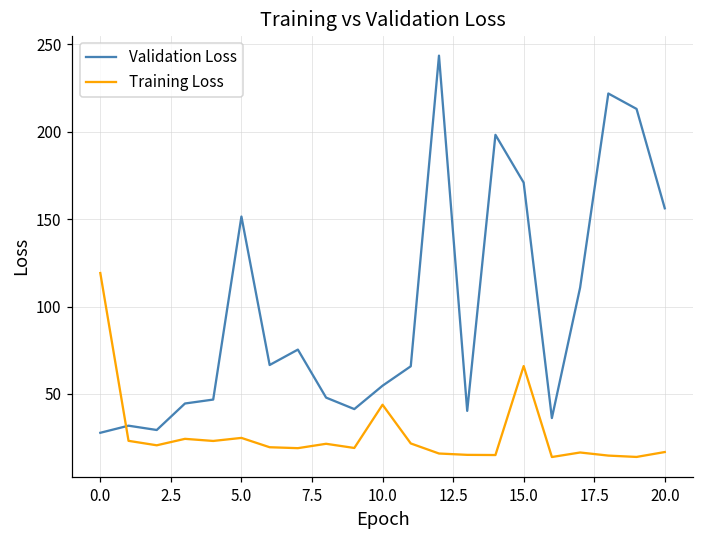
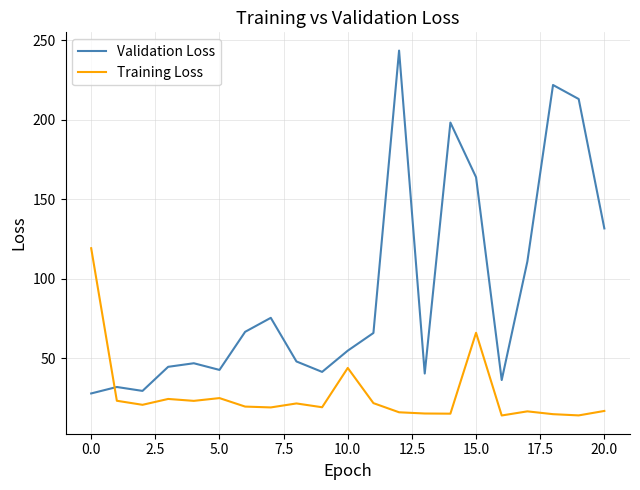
  {
    "Validation Loss": {
      "0.0": 28,
-     "5.0": 152,
+     "5.0": 43,
      "10.0": 55,
-     "15.0": 171,
-     "20.0": 156
+     "15.0": 164,
+     "20.0": 132
    },
    "Training Loss": {
      "0.0": 119,
      "5.0": 25,
      "10.0": 44,
      "15.0": 66,
      "20.0": 17
    }
  }
